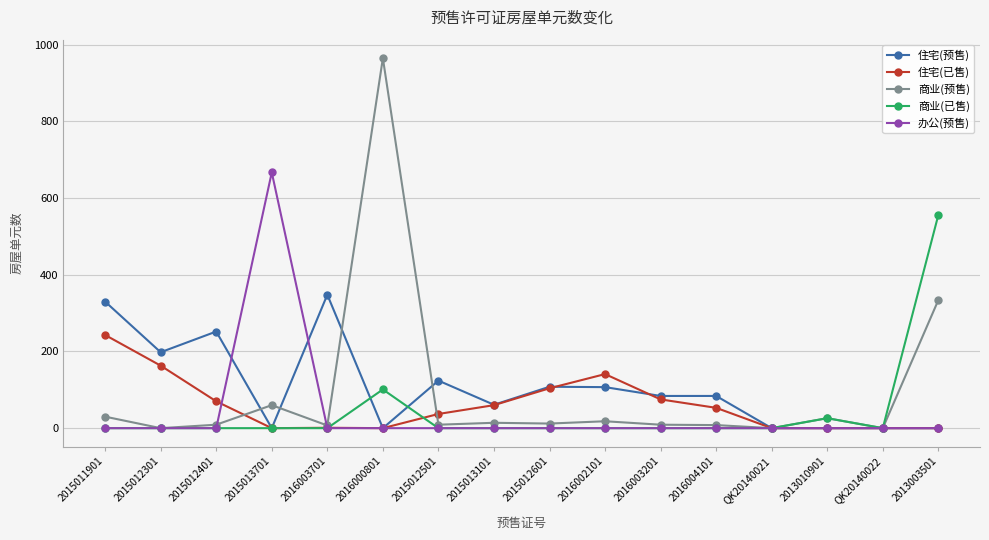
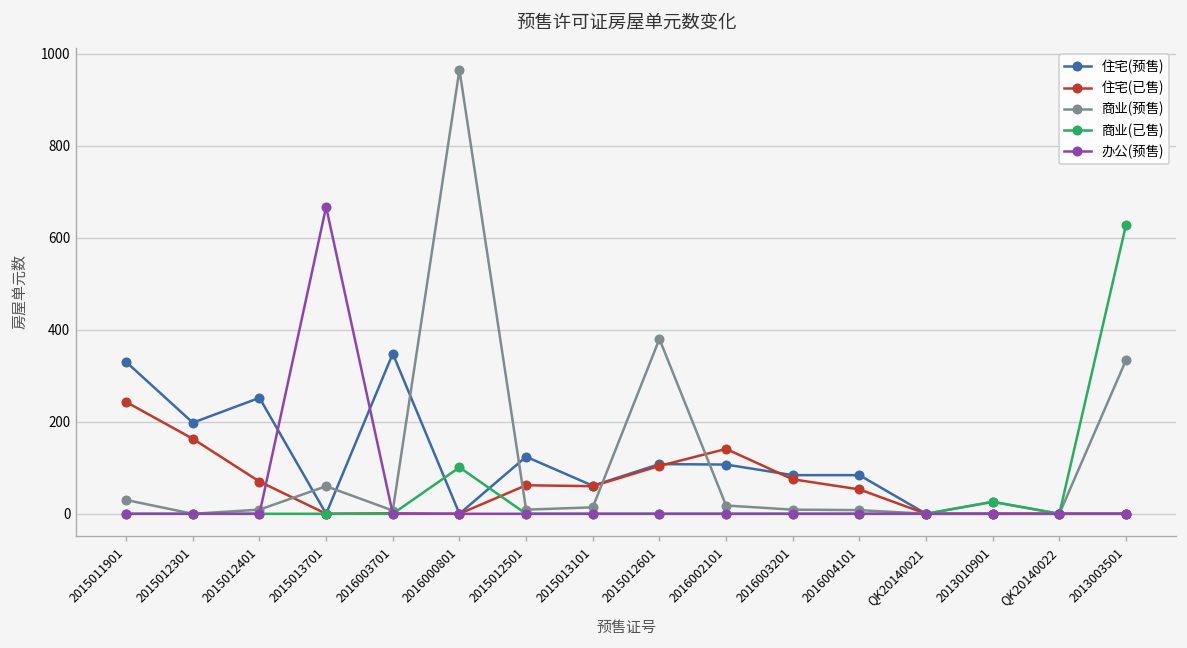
  {
    "住宅(预售)": {
      "2015011901": 330,
      "2015012301": 200,
      "2015012401": 250,
      "2016003701": 350,
      "2015012501": 120,
      "2016002101": 110,
      "2016003201": 80,
      "2016004101": 80
    },
    "住宅(已售)": {
      "2015011901": 240,
      "2015012301": 160,
      "2015012401": 70,
-     "2015012501": 40,
+     "2015012501": 60,
      "2016002101": 140,
      "2016003201": 80,
      "2016004101": 50
    },
    "商业(预售)": {
      "2015011901": 30,
      "2015012401": 10,
      "2015013701": 60,
      "2016000801": 970,
      "2015012501": 10,
      "2015013101": 10,
-     "2015012601": 10,
+     "2015012601": 380,
      "2016002101": 20,
      "2016003201": 10,
      "2016004101": 10,
      "2013003501": 330
    },
    "商业(已售)": {
      "2016000801": 100,
-     "2013003501": 560
+     "2013003501": 630
    },
    "办公(预售)": {
      "2015013701": 670
    }
  }
